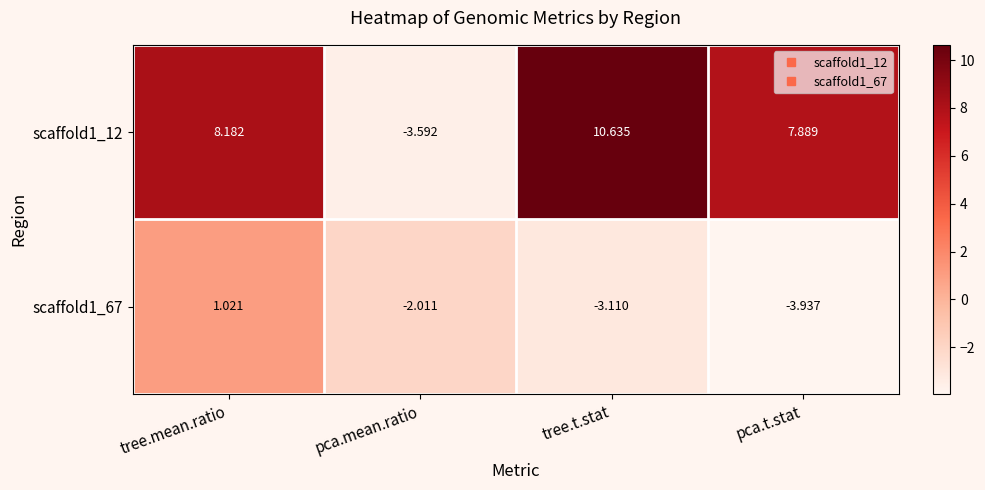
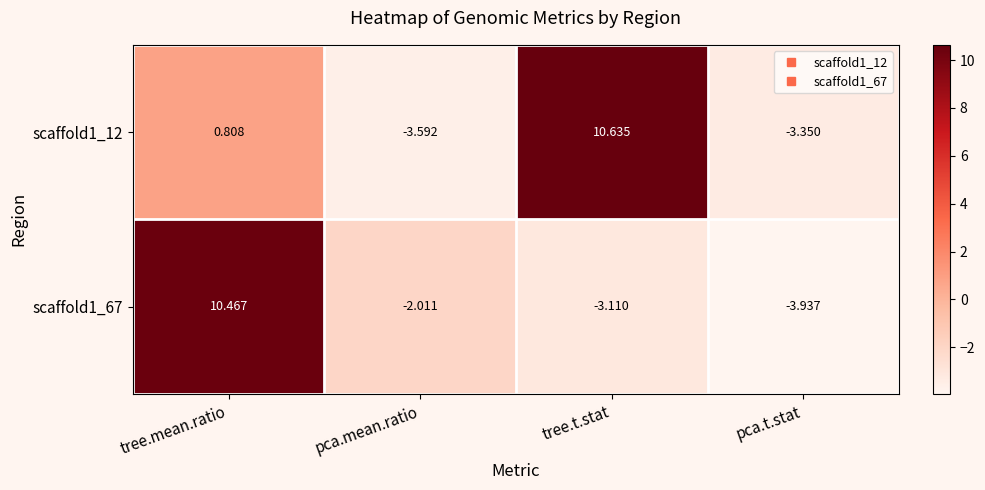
  {
    "scaffold1_12": {
-     "tree.mean.ratio": 8.182,
+     "tree.mean.ratio": 0.808,
      "pca.mean.ratio": -3.592,
      "tree.t.stat": 10.635,
-     "pca.t.stat": 7.889
+     "pca.t.stat": -3.350
    },
    "scaffold1_67": {
-     "tree.mean.ratio": 1.021,
+     "tree.mean.ratio": 10.467,
      "pca.mean.ratio": -2.011,
      "tree.t.stat": -3.110,
      "pca.t.stat": -3.937
    }
  }
